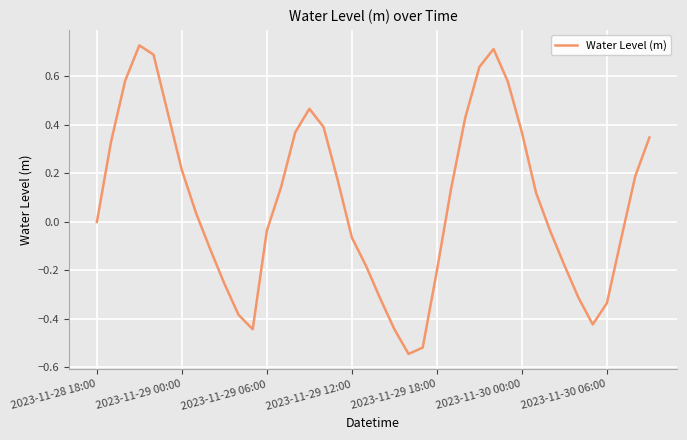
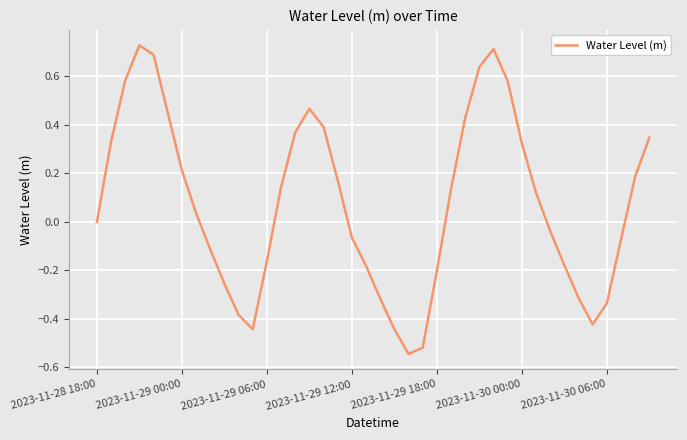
  {
    "2023-11-28 18:00": 0.00,
    "2023-11-29 00:00": 0.21,
-   "2023-11-29 06:00": -0.04,
+   "2023-11-29 06:00": -0.16,
    "2023-11-29 12:00": -0.06,
    "2023-11-29 18:00": -0.20,
-   "2023-11-30 00:00": 0.37,
+   "2023-11-30 00:00": 0.32,
    "2023-11-30 06:00": -0.34
  }
